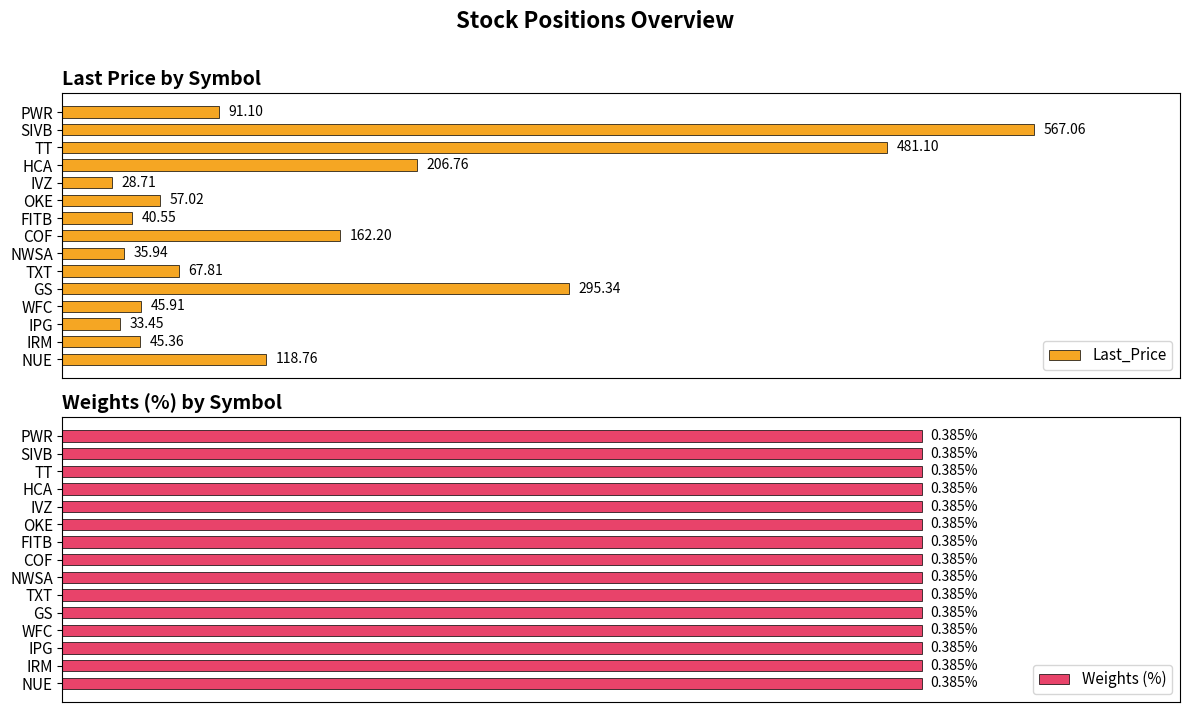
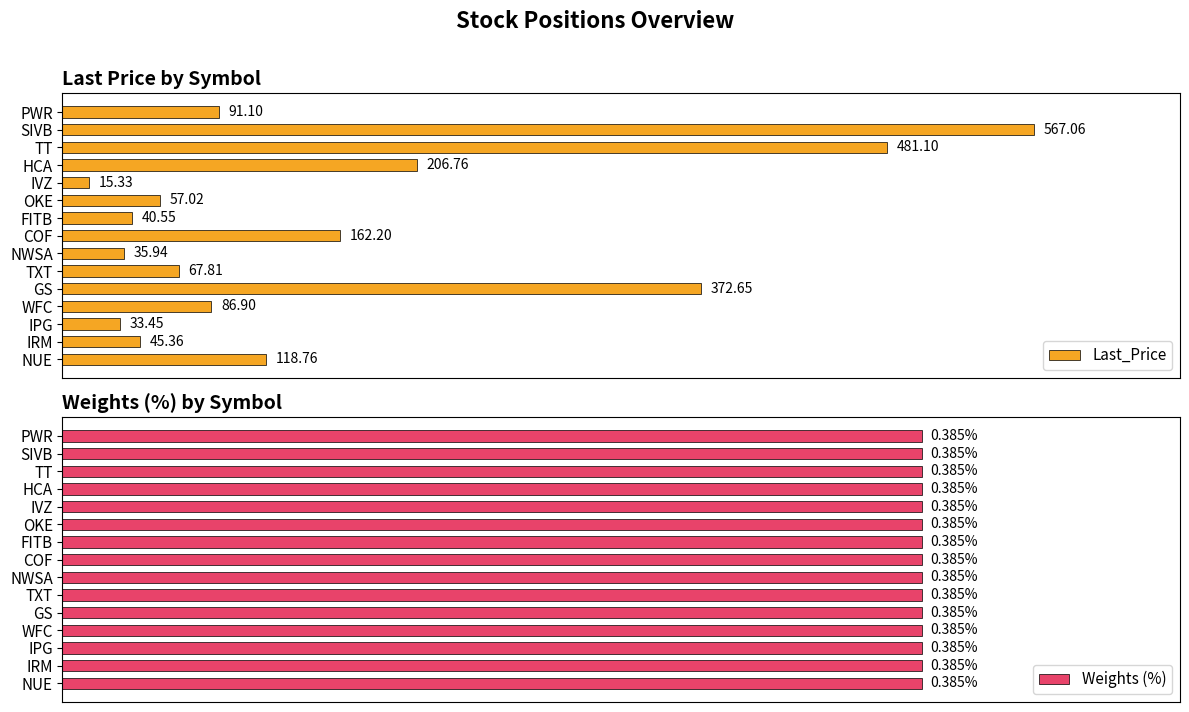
  {
    "Last Price by Symbol": {
      "PWR": "91.10",
      "SIVB": "567.06",
      "TT": "481.10",
      "HCA": "206.76",
-     "IVZ": "28.71",
+     "IVZ": "15.33",
      "OKE": "57.02",
      "FITB": "40.55",
      "COF": "162.20",
      "NWSA": "35.94",
      "TXT": "67.81",
-     "GS": "295.34",
-     "WFC": "45.91",
+     "GS": "372.65",
+     "WFC": "86.90",
      "IPG": "33.45",
      "IRM": "45.36",
      "NUE": "118.76"
    },
    "Weights (%) by Symbol": {
      "PWR": "0.385%",
      "SIVB": "0.385%",
      "TT": "0.385%",
      "HCA": "0.385%",
      "IVZ": "0.385%",
      "OKE": "0.385%",
      "FITB": "0.385%",
      "COF": "0.385%",
      "NWSA": "0.385%",
      "TXT": "0.385%",
      "GS": "0.385%",
      "WFC": "0.385%",
      "IPG": "0.385%",
      "IRM": "0.385%",
      "NUE": "0.385%"
    }
  }
